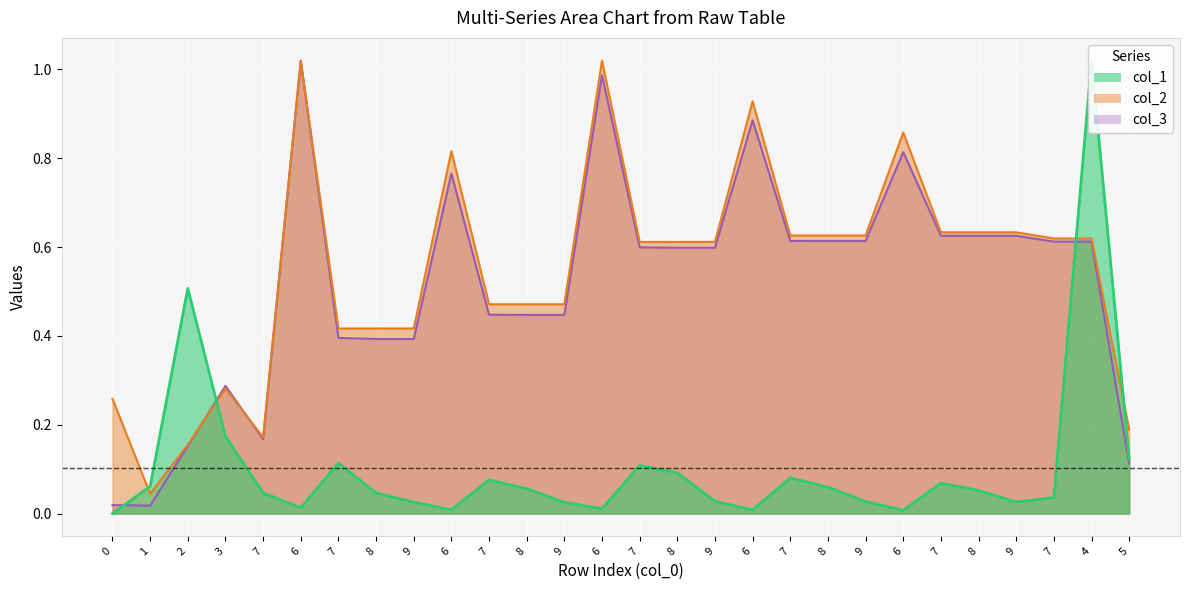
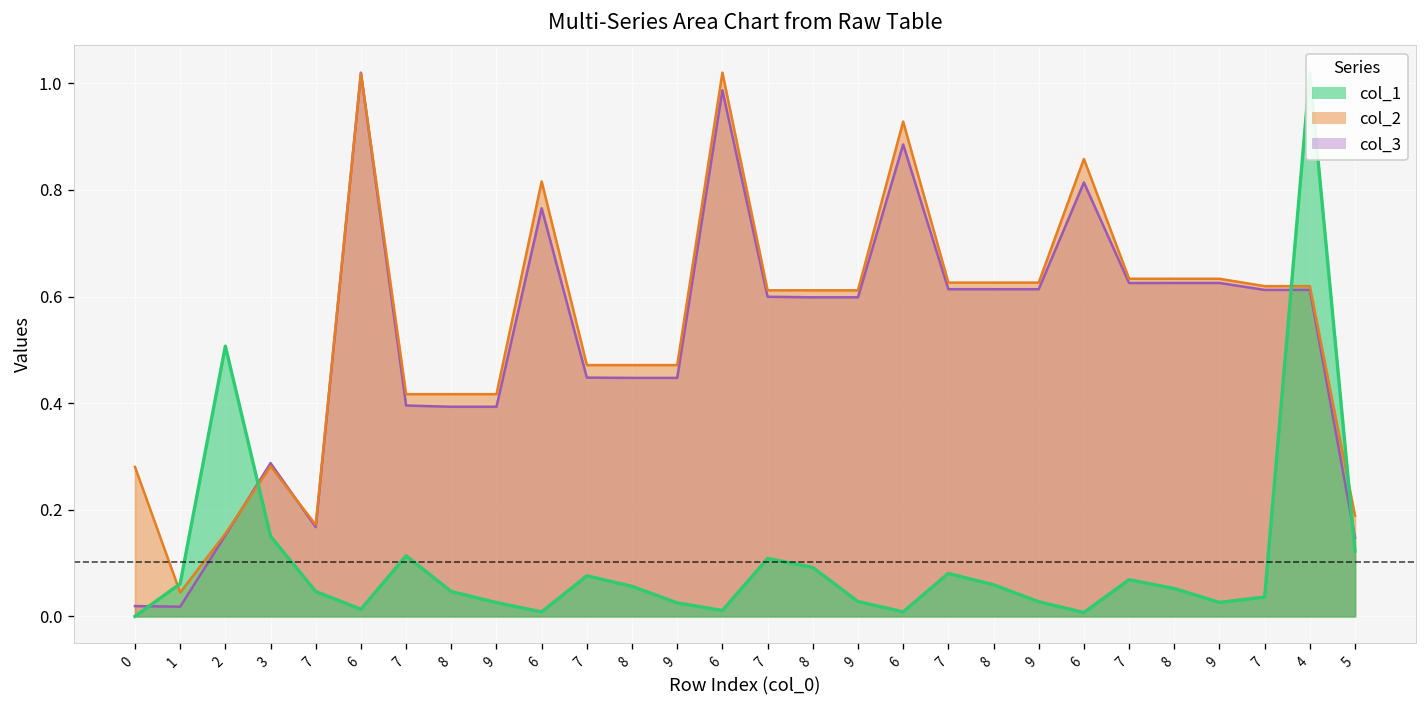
  {
    "col_3": {
      "0": 0.02,
      "1": 0.02,
      "3": 0.29,
      "4": 0.61,
-     "5": 0.11
+     "5": 0.15
    },
    "col_2": {
-     "0": 0.26,
+     "0": 0.28,
      "1": 0.04,
      "3": 0.28,
      "4": 0.62,
      "5": 0.19
    },
    "col_1": {
      "0": 0.00,
      "1": 0.06,
      "2": 0.51,
-     "3": 0.17,
+     "3": 0.15,
      "5": 0.12
    }
  }
